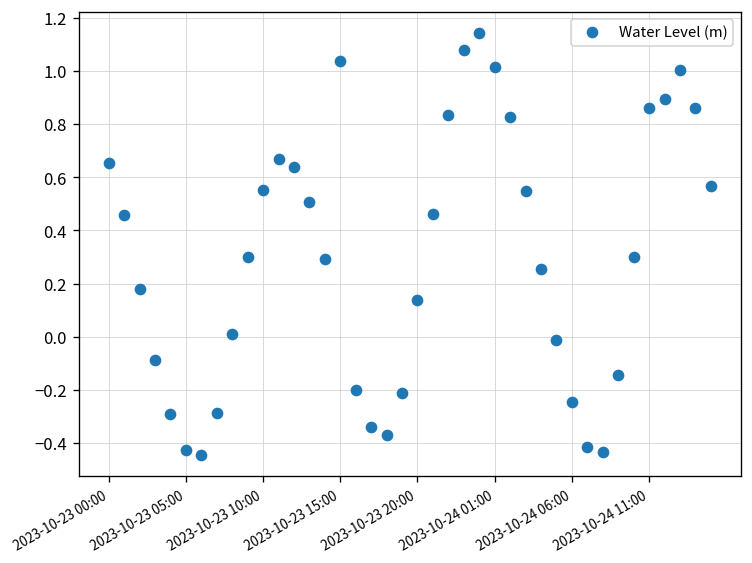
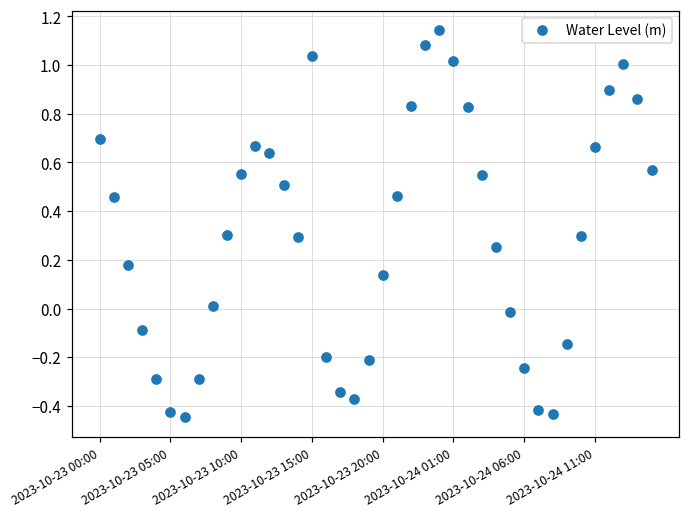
  {
-   "2023-10-23 00:00": 0.66,
+   "2023-10-23 00:00": 0.69,
    "2023-10-23 05:00": -0.43,
    "2023-10-23 10:00": 0.55,
    "2023-10-23 15:00": 1.04,
    "2023-10-23 20:00": 0.14,
    "2023-10-24 01:00": 1.02,
    "2023-10-24 06:00": -0.25,
-   "2023-10-24 11:00": 0.86
+   "2023-10-24 11:00": 0.66
  }
